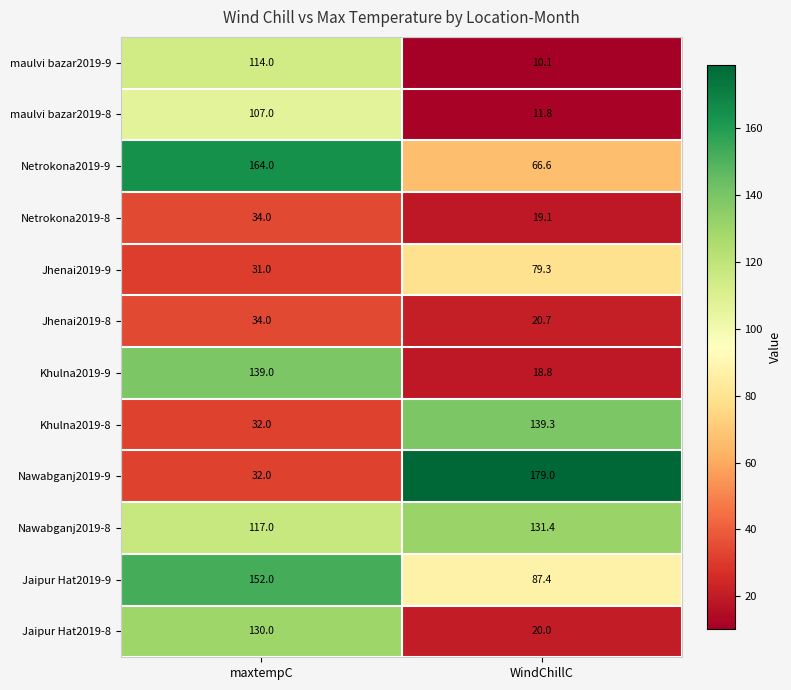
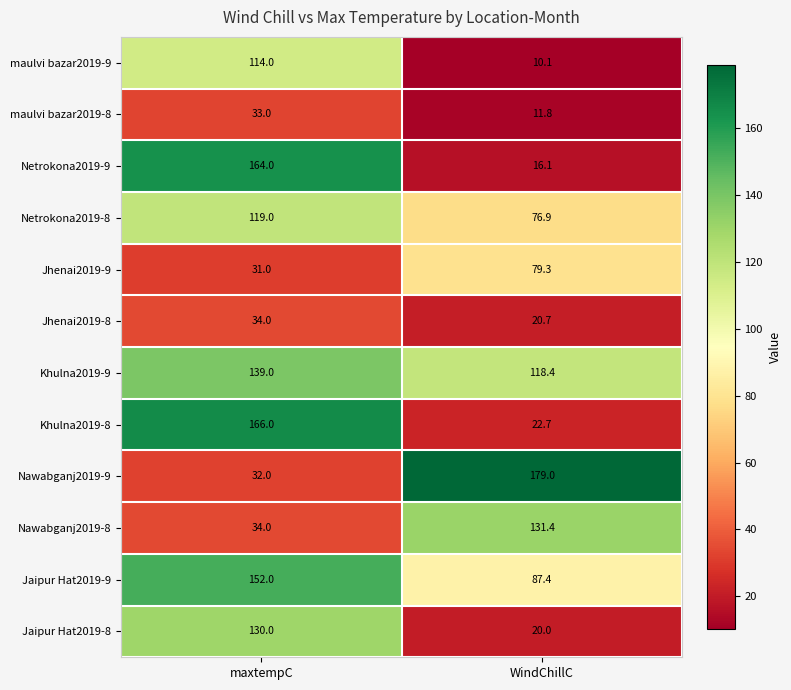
  {
    "maulvi bazar2019-9": {
      "maxtempC": 114.0,
      "WindChillC": 10.1
    },
    "maulvi bazar2019-8": {
-     "maxtempC": 107.0,
+     "maxtempC": 33.0,
      "WindChillC": 11.8
    },
    "Netrokona2019-9": {
      "maxtempC": 164.0,
-     "WindChillC": 66.6
+     "WindChillC": 16.1
    },
    "Netrokona2019-8": {
-     "maxtempC": 34.0,
-     "WindChillC": 19.1
+     "maxtempC": 119.0,
+     "WindChillC": 76.9
    },
    "Jhenai2019-9": {
      "maxtempC": 31.0,
      "WindChillC": 79.3
    },
    "Jhenai2019-8": {
      "maxtempC": 34.0,
      "WindChillC": 20.7
    },
    "Khulna2019-9": {
      "maxtempC": 139.0,
-     "WindChillC": 18.8
+     "WindChillC": 118.4
    },
    "Khulna2019-8": {
-     "maxtempC": 32.0,
-     "WindChillC": 139.3
+     "maxtempC": 166.0,
+     "WindChillC": 22.7
    },
    "Nawabganj2019-9": {
      "maxtempC": 32.0,
      "WindChillC": 179.0
    },
    "Nawabganj2019-8": {
-     "maxtempC": 117.0,
+     "maxtempC": 34.0,
      "WindChillC": 131.4
    },
    "Jaipur Hat2019-9": {
      "maxtempC": 152.0,
      "WindChillC": 87.4
    },
    "Jaipur Hat2019-8": {
      "maxtempC": 130.0,
      "WindChillC": 20.0
    }
  }
